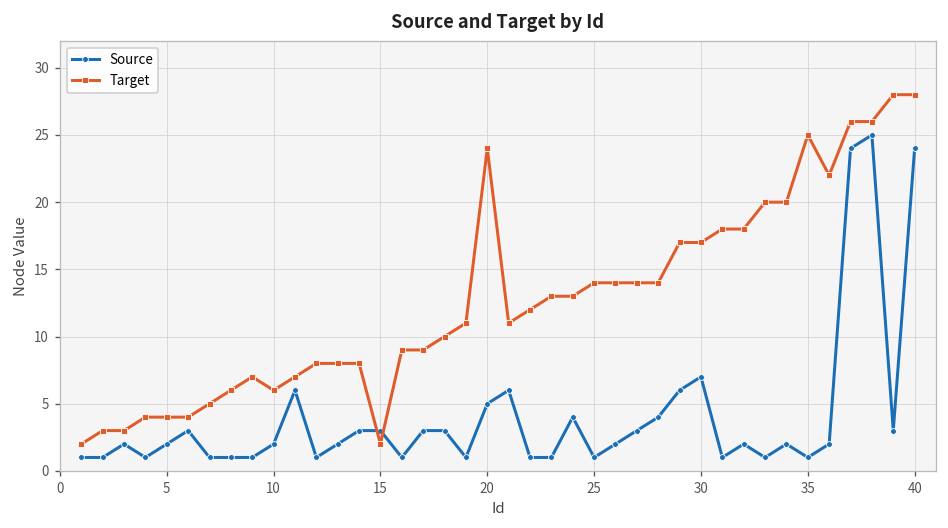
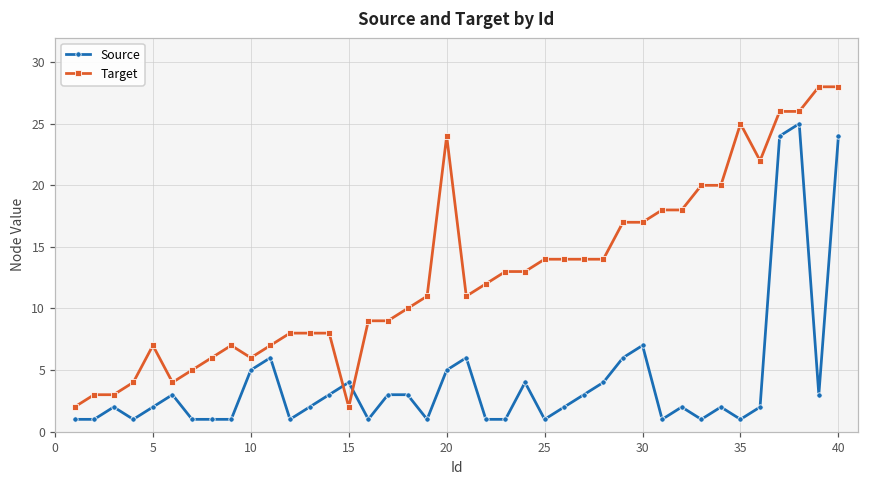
  {
    "Source": {
      "5": 2,
-     "10": 2,
-     "15": 3,
+     "10": 5,
+     "15": 4,
      "20": 5,
      "25": 1,
      "30": 7,
      "35": 1,
      "40": 24
    },
    "Target": {
-     "5": 4,
+     "5": 7,
      "10": 6,
      "15": 2,
      "20": 24,
      "25": 14,
      "30": 17,
      "35": 25,
      "40": 28
    }
  }
